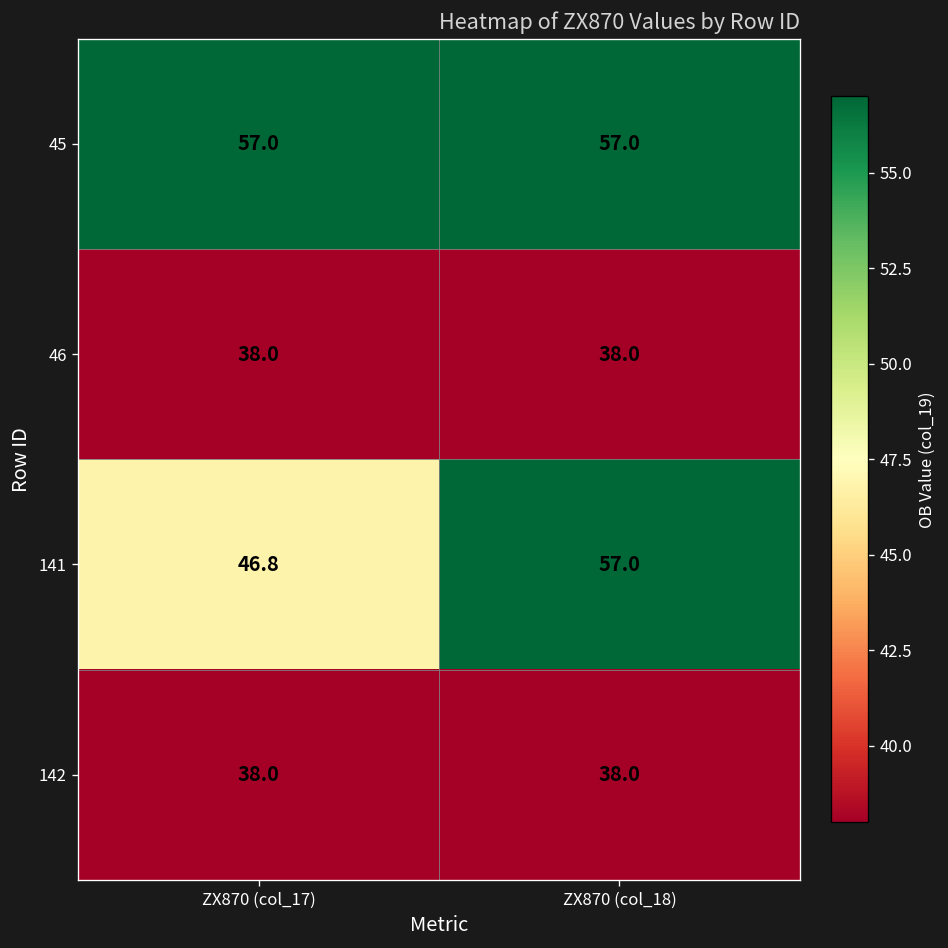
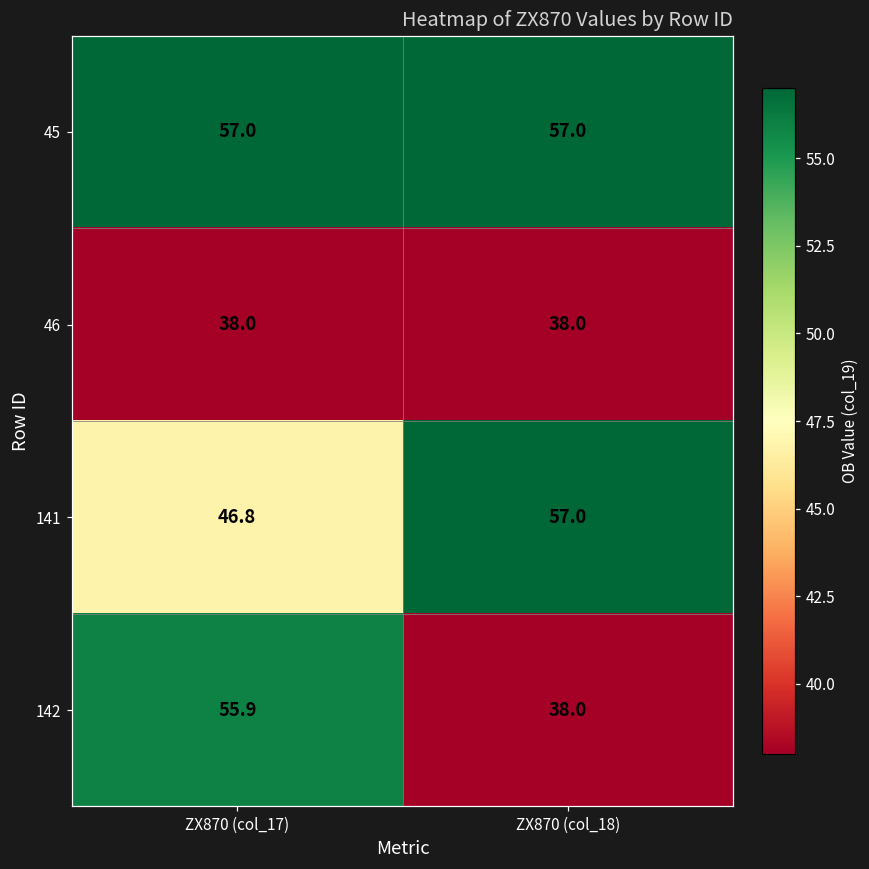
  {
    "45": {
      "ZX870 (col_17)": 57.0,
      "ZX870 (col_18)": 57.0
    },
    "46": {
      "ZX870 (col_17)": 38.0,
      "ZX870 (col_18)": 38.0
    },
    "141": {
      "ZX870 (col_17)": 46.8,
      "ZX870 (col_18)": 57.0
    },
    "142": {
-     "ZX870 (col_17)": 38.0,
+     "ZX870 (col_17)": 55.9,
      "ZX870 (col_18)": 38.0
    }
  }
